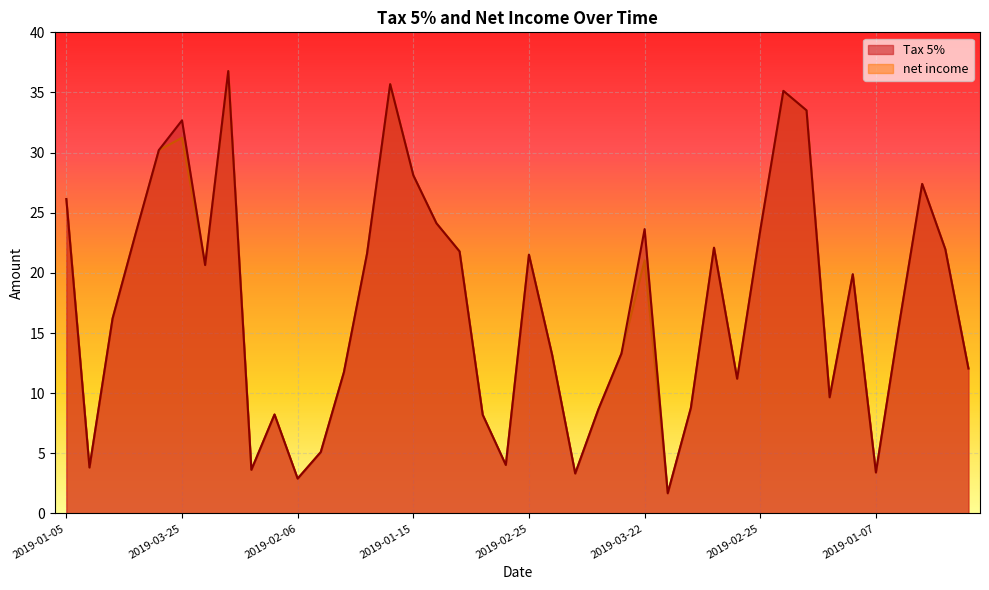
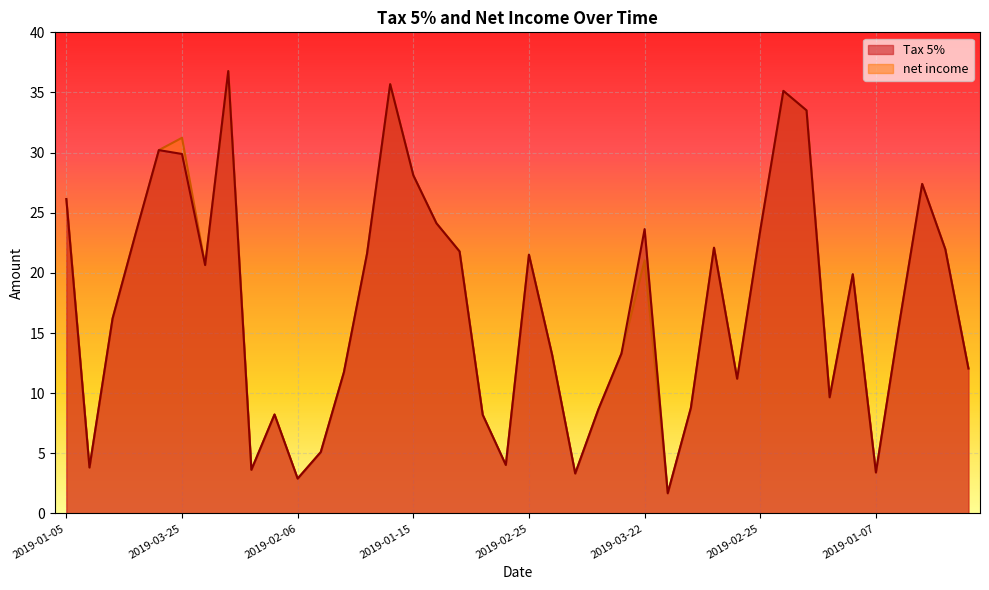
  {
    "Tax 5%": {
-     "2019-03-25": 32.7,
+     "2019-03-25": 29.9,
      "2019-03-22": 23.6
    },
    "net income": {
      "2019-03-25": 31.2,
      "2019-03-22": 21.0
    }
  }
